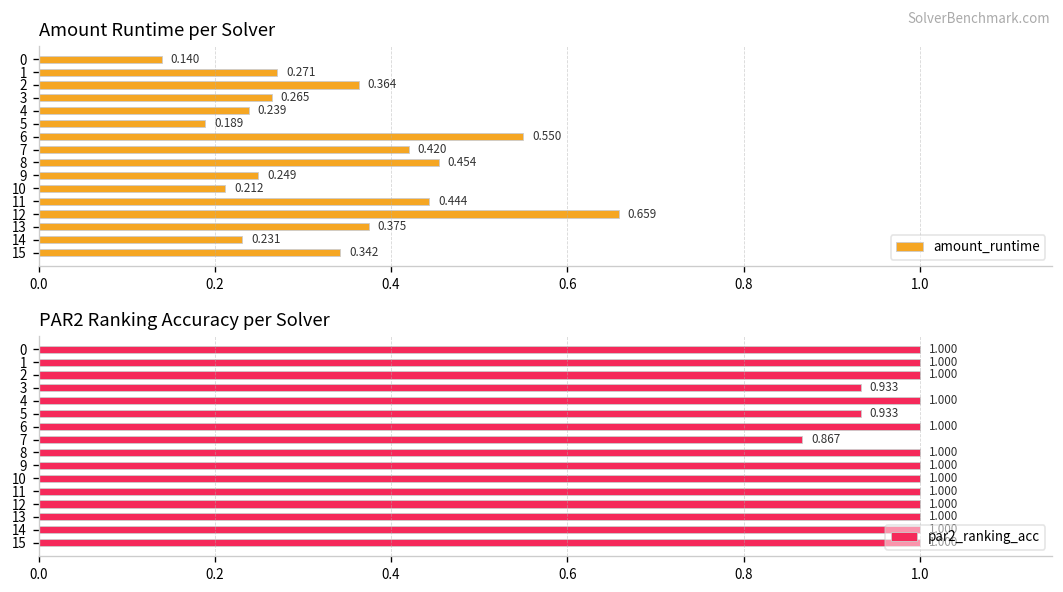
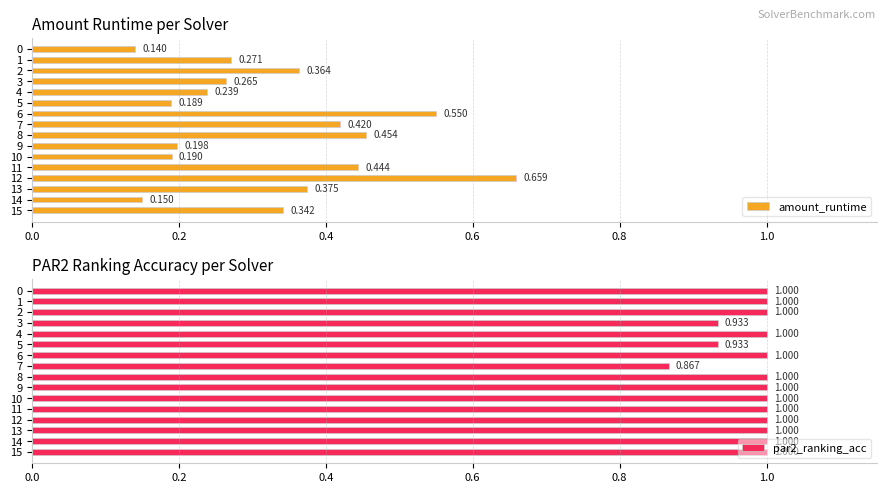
  {
    "Amount Runtime per Solver": {
      "0": 0.140,
      "1": 0.271,
      "2": 0.364,
      "3": 0.265,
      "4": 0.239,
      "5": 0.189,
      "6": 0.550,
      "7": 0.420,
      "8": 0.454,
-     "9": 0.249,
-     "10": 0.212,
+     "9": 0.198,
+     "10": 0.190,
      "11": 0.444,
      "12": 0.659,
      "13": 0.375,
-     "14": 0.231,
+     "14": 0.150,
      "15": 0.342
    },
    "PAR2 Ranking Accuracy per Solver": {
      "0": 1.000,
      "1": 1.000,
      "2": 1.000,
      "3": 0.933,
      "4": 1.000,
      "5": 0.933,
      "6": 1.000,
      "7": 0.867,
      "8": 1.000,
      "9": 1.000,
      "10": 1.000,
      "11": 1.000,
      "12": 1.000,
      "13": 1.000
    }
  }
